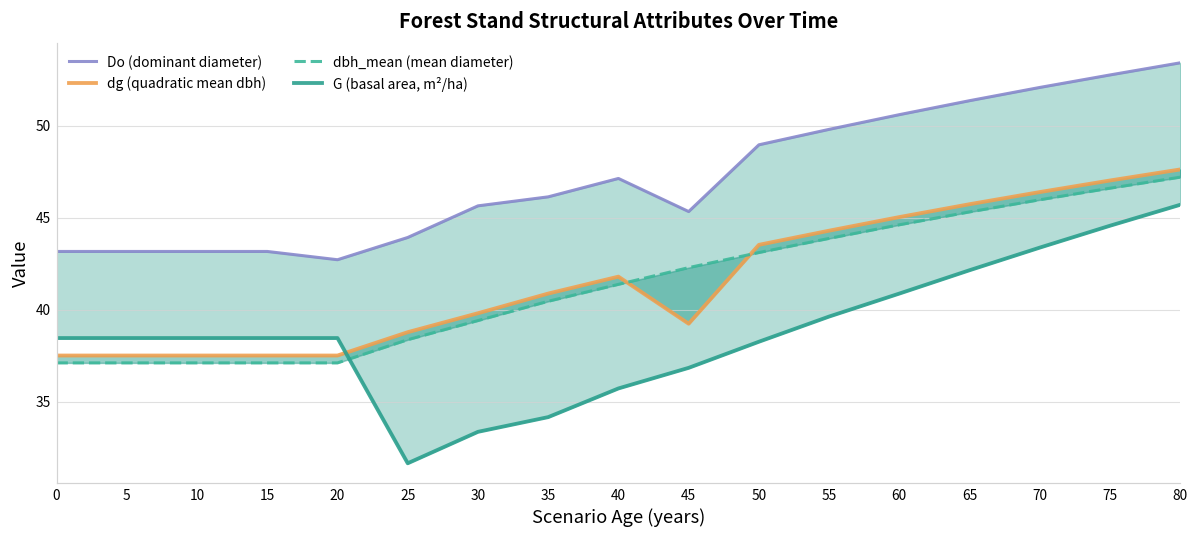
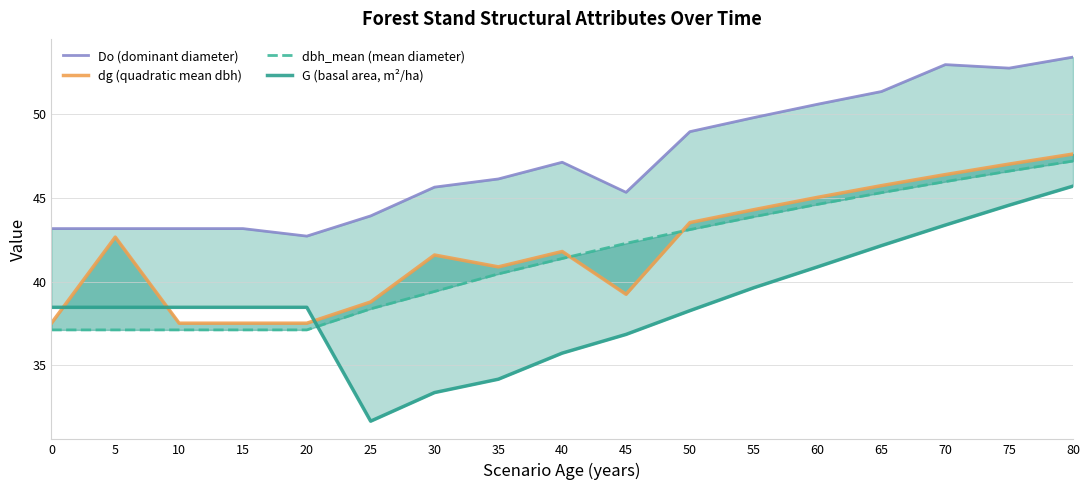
  {
    "Do (dominant diameter)": {
      "0": 43.2,
      "5": 43.2,
      "10": 43.2,
      "15": 43.2,
      "20": 42.7,
      "25": 43.9,
      "30": 45.7,
      "35": 46.1,
      "40": 47.1,
      "45": 45.3,
      "50": 49.0,
      "55": 49.8,
      "60": 50.6,
      "65": 51.4,
-     "70": 52.1,
+     "70": 53.0,
      "75": 52.8,
      "80": 53.4
    },
    "dg (quadratic mean dbh)": {
-     "5": 37.5,
-     "30": 39.8,
+     "5": 42.7,
+     "30": 41.6,
      "45": 39.2
    }
  }
